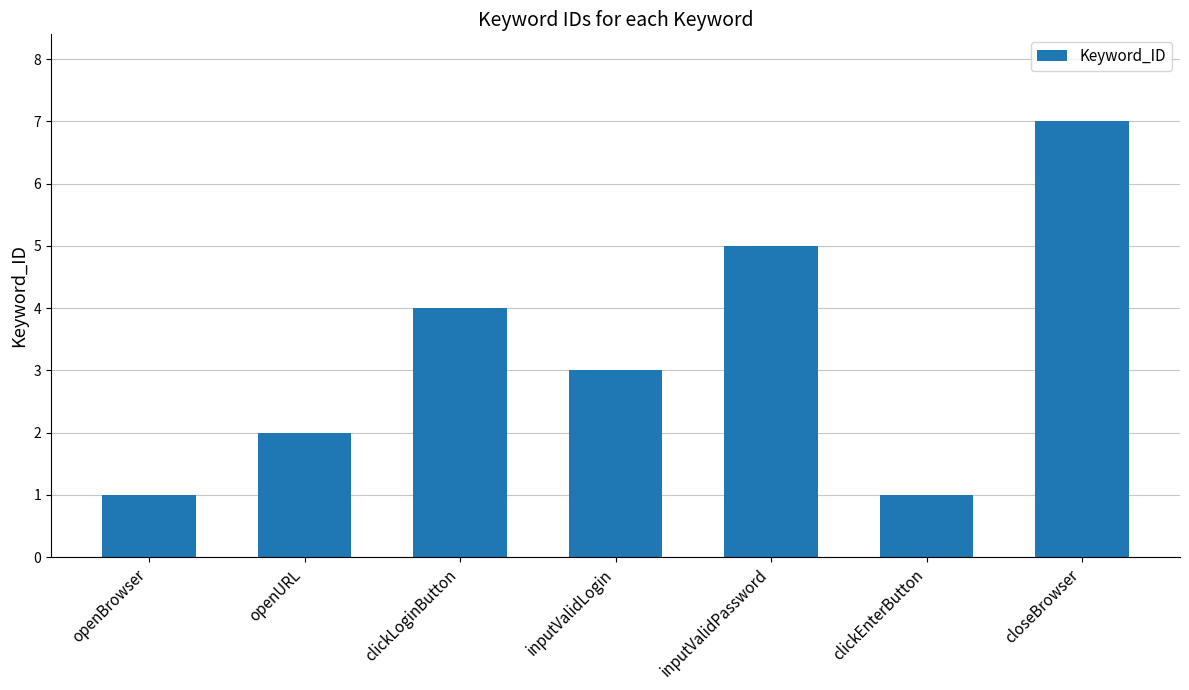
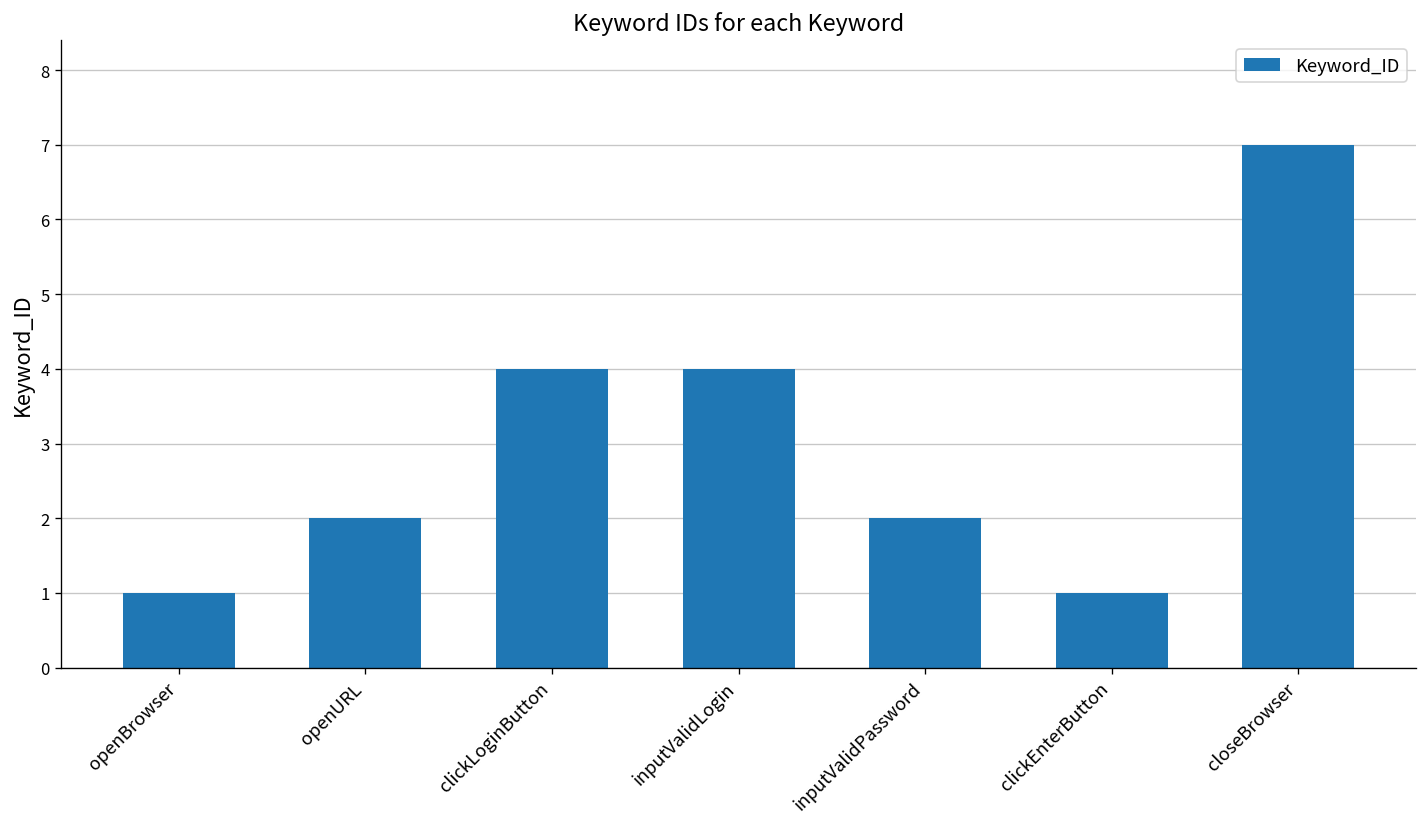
  {
    "openBrowser": 1,
    "openURL": 2,
    "clickLoginButton": 4,
-   "inputValidLogin": 3,
-   "inputValidPassword": 5,
+   "inputValidLogin": 4,
+   "inputValidPassword": 2,
    "clickEnterButton": 1,
    "closeBrowser": 7
  }
